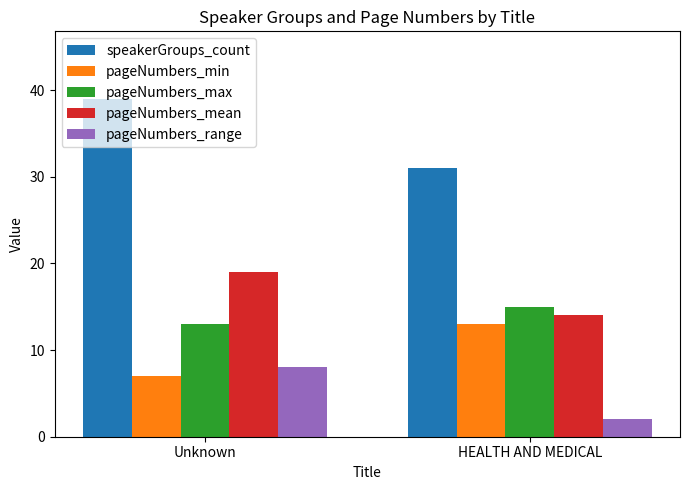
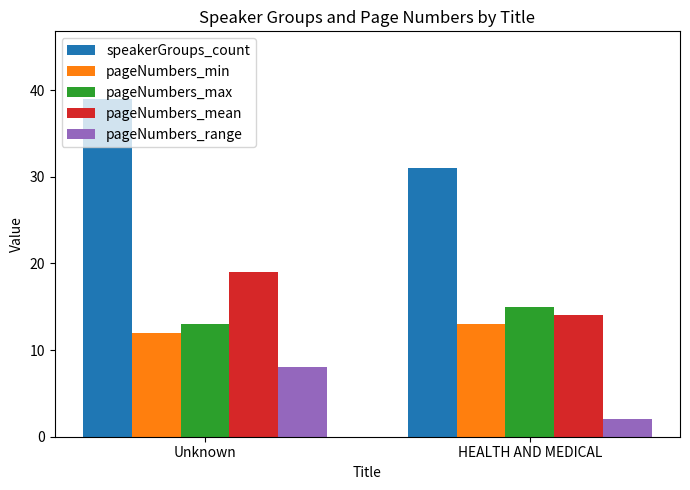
  {
    "speakerGroups_count": {
      "HEALTH AND MEDICAL": 31
    },
    "pageNumbers_min": {
-     "Unknown": 7,
+     "Unknown": 12,
      "HEALTH AND MEDICAL": 13
    },
    "pageNumbers_max": {
      "Unknown": 13,
      "HEALTH AND MEDICAL": 15
    },
    "pageNumbers_mean": {
      "Unknown": 19,
      "HEALTH AND MEDICAL": 14
    },
    "pageNumbers_range": {
      "Unknown": 8,
      "HEALTH AND MEDICAL": 2
    }
  }
